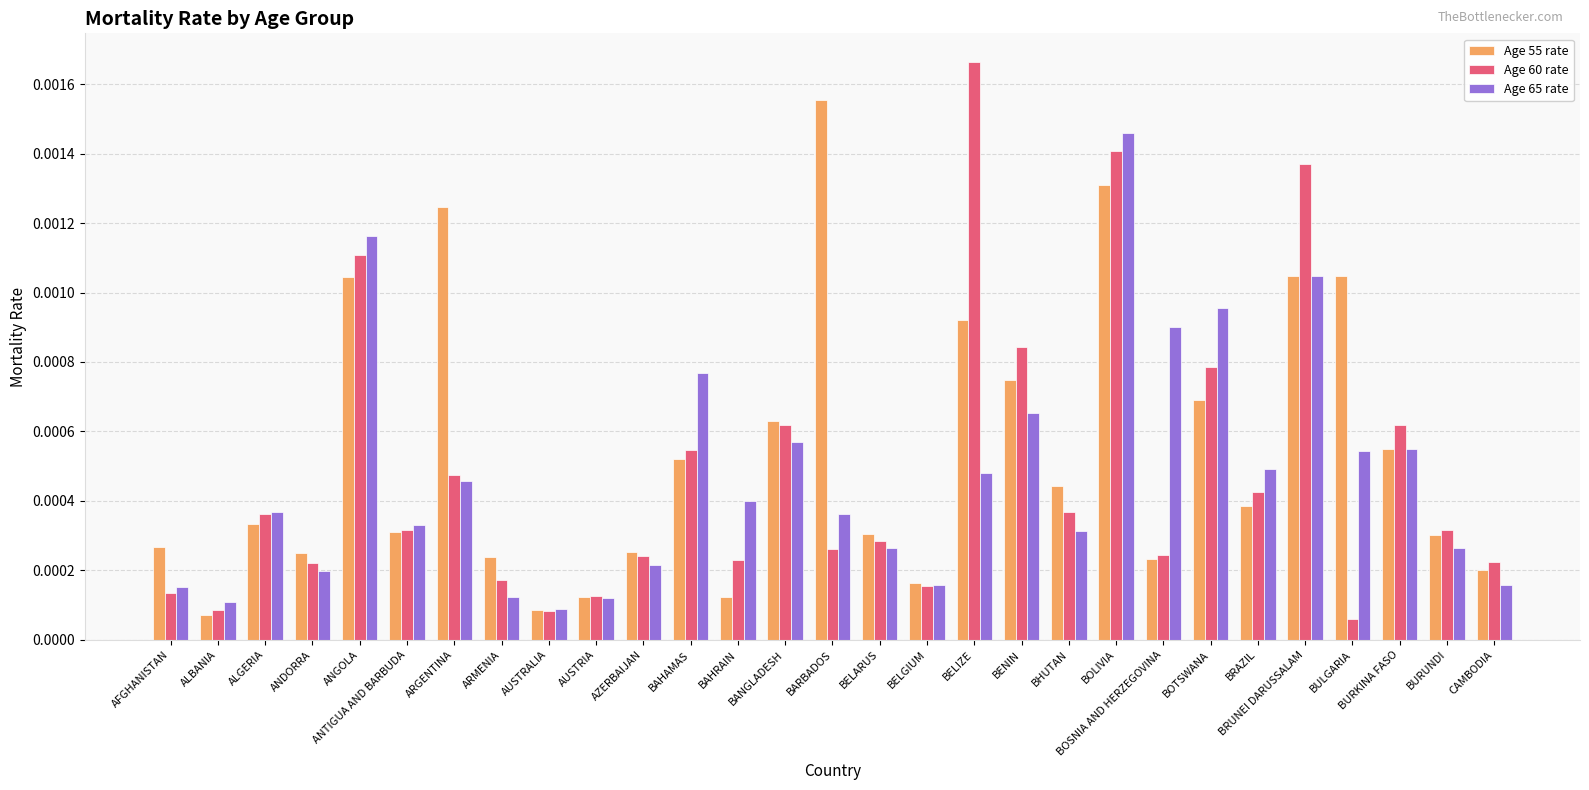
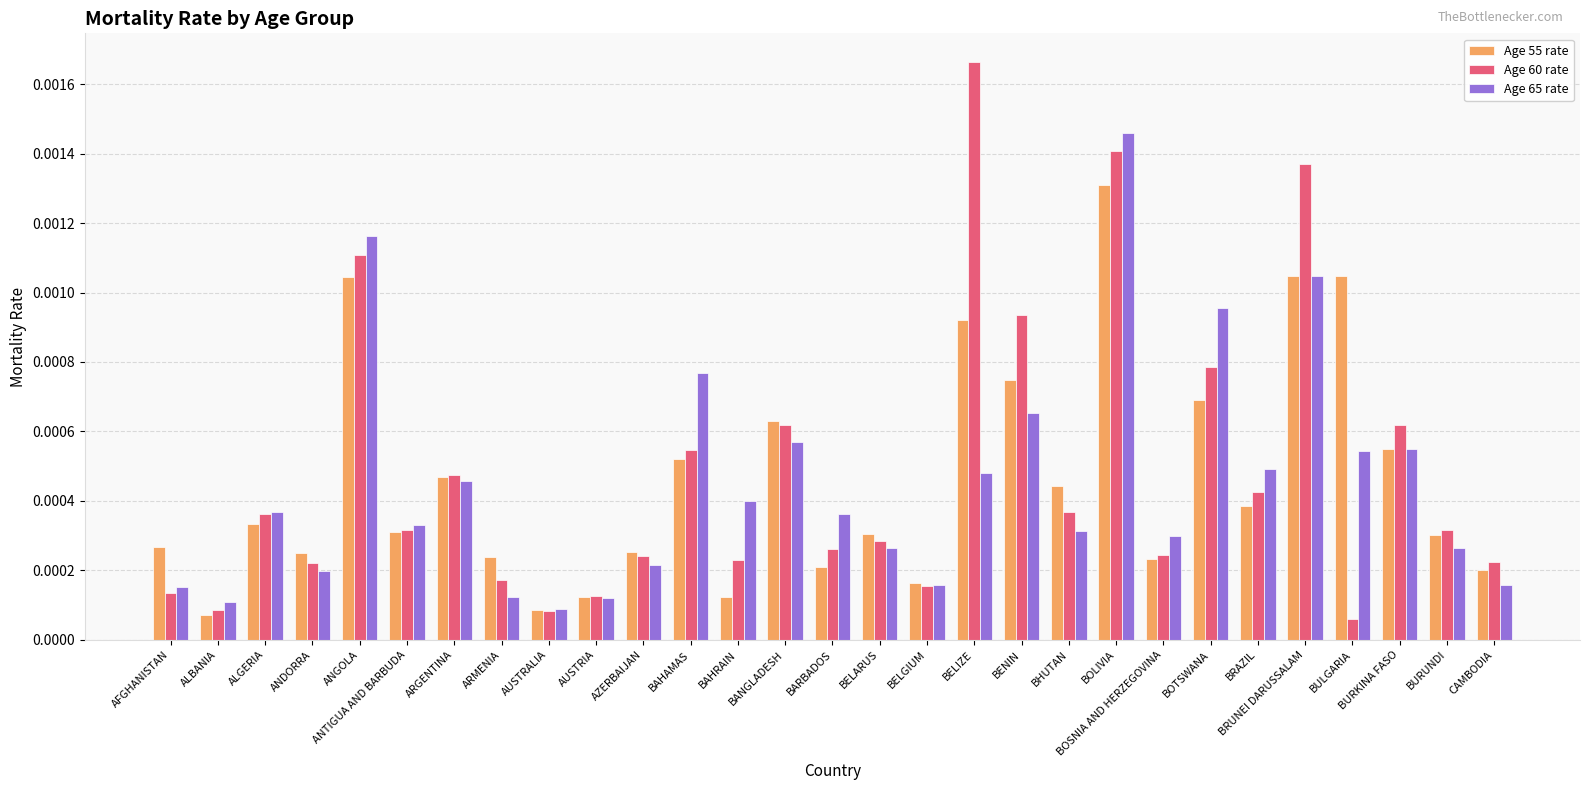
  {
    "Age 55 rate": {
      "AFGHANISTAN": 0.00027,
      "ALBANIA": 0.00007,
      "ALGERIA": 0.00033,
      "ANDORRA": 0.00025,
      "ANGOLA": 0.00104,
      "ANTIGUA AND BARBUDA": 0.00031,
-     "ARGENTINA": 0.00125,
+     "ARGENTINA": 0.00047,
      "ARMENIA": 0.00024,
      "AUSTRALIA": 0.00009,
      "AUSTRIA": 0.00012,
      "AZERBAIJAN": 0.00025,
      "BAHAMAS": 0.00052,
      "BAHRAIN": 0.00012,
      "BANGLADESH": 0.00063,
-     "BARBADOS": 0.00155,
+     "BARBADOS": 0.00021,
      "BELARUS": 0.00031,
      "BELGIUM": 0.00017,
      "BELIZE": 0.00092,
      "BENIN": 0.00075,
      "BHUTAN": 0.00044,
      "BOLIVIA": 0.00131,
      "BOSNIA AND HERZEGOVINA": 0.00023,
      "BOTSWANA": 0.00069,
      "BRAZIL": 0.00039,
      "BRUNEI DARUSSALAM": 0.00105,
      "BULGARIA": 0.00105,
      "BURKINA FASO": 0.00055,
      "BURUNDI": 0.00030,
      "CAMBODIA": 0.00020
    },
    "Age 60 rate": {
      "AFGHANISTAN": 0.00014,
      "ALBANIA": 0.00009,
      "ALGERIA": 0.00036,
      "ANDORRA": 0.00022,
      "ANGOLA": 0.00111,
      "ANTIGUA AND BARBUDA": 0.00032,
      "ARGENTINA": 0.00048,
      "ARMENIA": 0.00017,
      "AUSTRALIA": 0.00008,
      "AUSTRIA": 0.00013,
      "AZERBAIJAN": 0.00024,
      "BAHAMAS": 0.00055,
      "BAHRAIN": 0.00023,
      "BANGLADESH": 0.00062,
      "BARBADOS": 0.00026,
      "BELARUS": 0.00029,
      "BELGIUM": 0.00016,
      "BELIZE": 0.00166,
-     "BENIN": 0.00084,
+     "BENIN": 0.00094,
      "BHUTAN": 0.00037,
      "BOLIVIA": 0.00141,
      "BOSNIA AND HERZEGOVINA": 0.00024,
      "BOTSWANA": 0.00079,
      "BRAZIL": 0.00043,
      "BRUNEI DARUSSALAM": 0.00137,
      "BULGARIA": 0.00006,
      "BURKINA FASO": 0.00062,
      "BURUNDI": 0.00032,
      "CAMBODIA": 0.00022
    },
    "Age 65 rate": {
      "AFGHANISTAN": 0.00015,
      "ALBANIA": 0.00011,
      "ALGERIA": 0.00037,
      "ANDORRA": 0.0002,
      "ANGOLA": 0.00116,
      "ANTIGUA AND BARBUDA": 0.00033,
      "ARGENTINA": 0.00046,
      "ARMENIA": 0.00012,
      "AUSTRALIA": 0.00009,
      "AUSTRIA": 0.00012,
      "AZERBAIJAN": 0.00022,
      "BAHAMAS": 0.00077,
      "BAHRAIN": 0.0004,
      "BANGLADESH": 0.00057,
      "BARBADOS": 0.00036,
      "BELARUS": 0.00026,
      "BELGIUM": 0.00016,
      "BELIZE": 0.00048,
      "BENIN": 0.00065,
      "BHUTAN": 0.00031,
      "BOLIVIA": 0.00146,
-     "BOSNIA AND HERZEGOVINA": 0.0009,
+     "BOSNIA AND HERZEGOVINA": 0.0003,
      "BOTSWANA": 0.00096,
      "BRAZIL": 0.00049,
      "BRUNEI DARUSSALAM": 0.00105,
      "BULGARIA": 0.00054,
      "BURKINA FASO": 0.00055,
      "BURUNDI": 0.00026,
      "CAMBODIA": 0.00016
    }
  }
